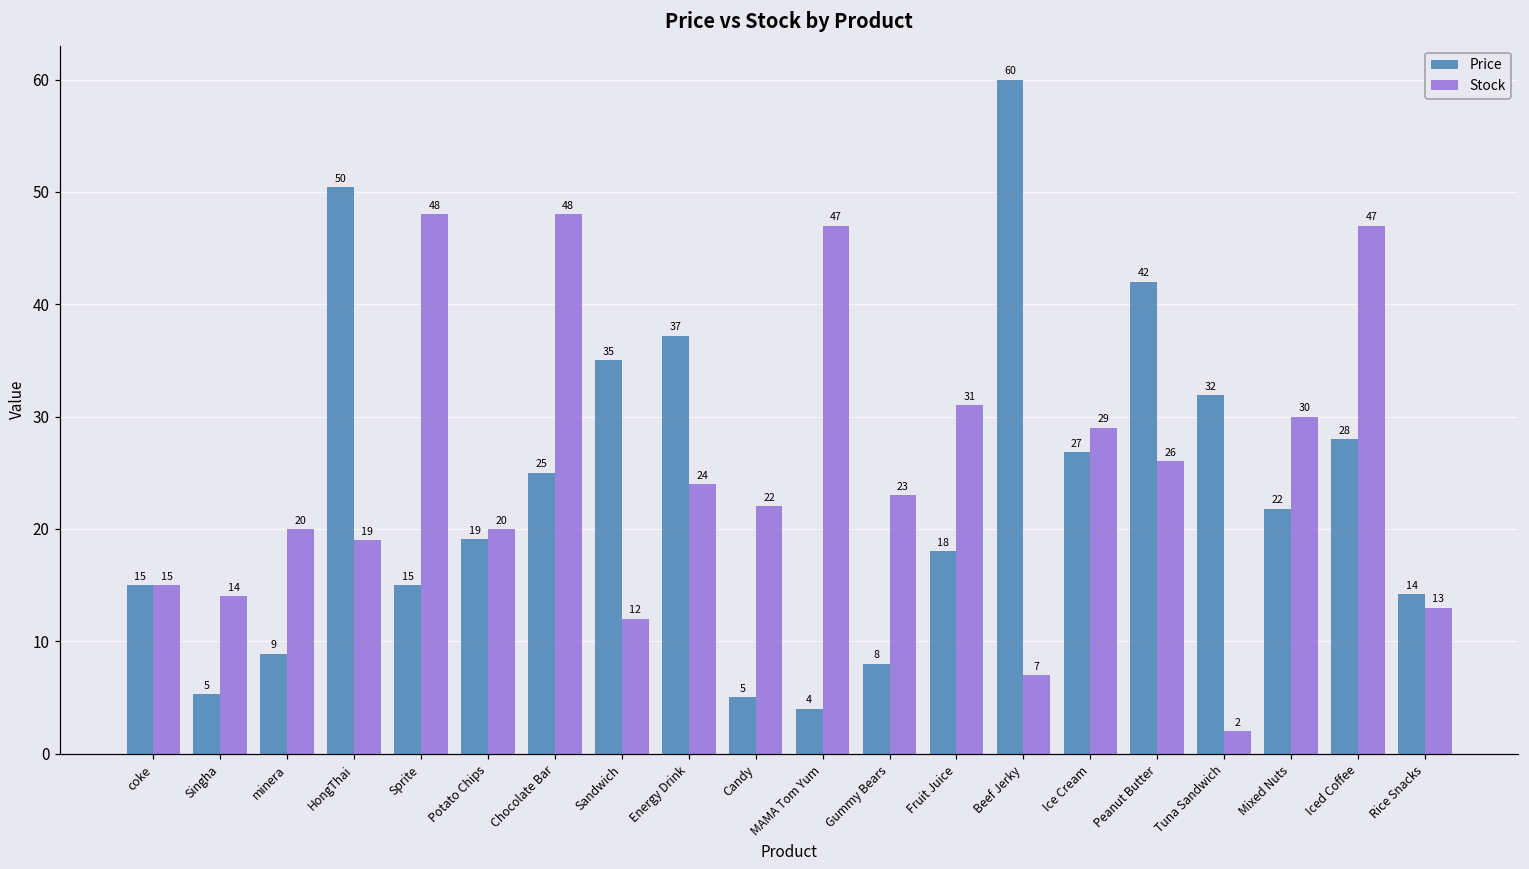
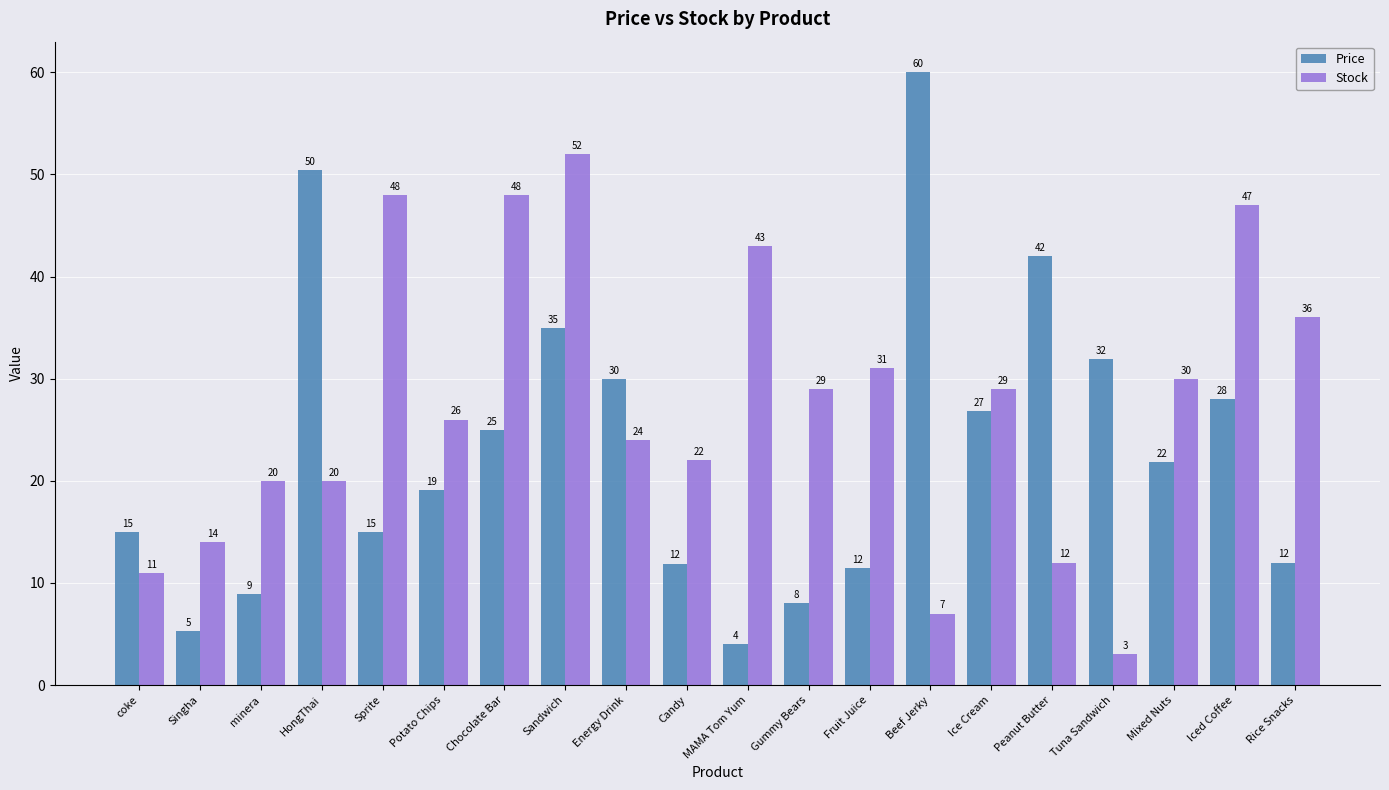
  {
    "Price": {
      "coke": 15,
      "Singha": 5,
      "minera": 9,
      "HongThai": 50,
      "Sprite": 15,
      "Potato Chips": 19,
      "Chocolate Bar": 25,
      "Sandwich": 35,
-     "Energy Drink": 37,
-     "Candy": 5,
+     "Energy Drink": 30,
+     "Candy": 12,
      "MAMA Tom Yum": 4,
      "Gummy Bears": 8,
-     "Fruit Juice": 18,
+     "Fruit Juice": 12,
      "Beef Jerky": 60,
      "Ice Cream": 27,
      "Peanut Butter": 42,
      "Tuna Sandwich": 32,
      "Mixed Nuts": 22,
      "Iced Coffee": 28,
-     "Rice Snacks": 14
+     "Rice Snacks": 12
    },
    "Stock": {
-     "coke": 15,
+     "coke": 11,
      "Singha": 14,
      "minera": 20,
-     "HongThai": 19,
+     "HongThai": 20,
      "Sprite": 48,
-     "Potato Chips": 20,
+     "Potato Chips": 26,
      "Chocolate Bar": 48,
-     "Sandwich": 12,
+     "Sandwich": 52,
      "Energy Drink": 24,
      "Candy": 22,
-     "MAMA Tom Yum": 47,
-     "Gummy Bears": 23,
+     "MAMA Tom Yum": 43,
+     "Gummy Bears": 29,
      "Fruit Juice": 31,
      "Beef Jerky": 7,
      "Ice Cream": 29,
-     "Peanut Butter": 26,
-     "Tuna Sandwich": 2,
+     "Peanut Butter": 12,
+     "Tuna Sandwich": 3,
      "Mixed Nuts": 30,
      "Iced Coffee": 47,
-     "Rice Snacks": 13
+     "Rice Snacks": 36
    }
  }
